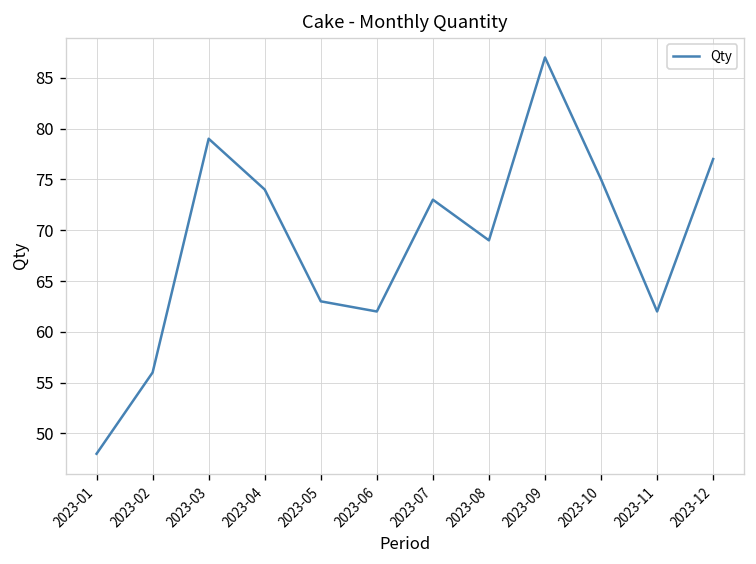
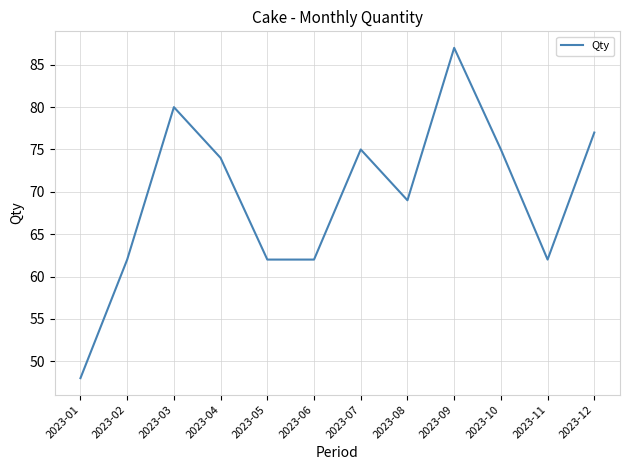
  {
    "2023-01": 48,
-   "2023-02": 56,
-   "2023-03": 79,
+   "2023-02": 62,
+   "2023-03": 80,
    "2023-04": 74,
-   "2023-05": 63,
+   "2023-05": 62,
    "2023-06": 62,
-   "2023-07": 73,
+   "2023-07": 75,
    "2023-08": 69,
    "2023-09": 87,
    "2023-10": 75,
    "2023-11": 62,
    "2023-12": 77
  }
